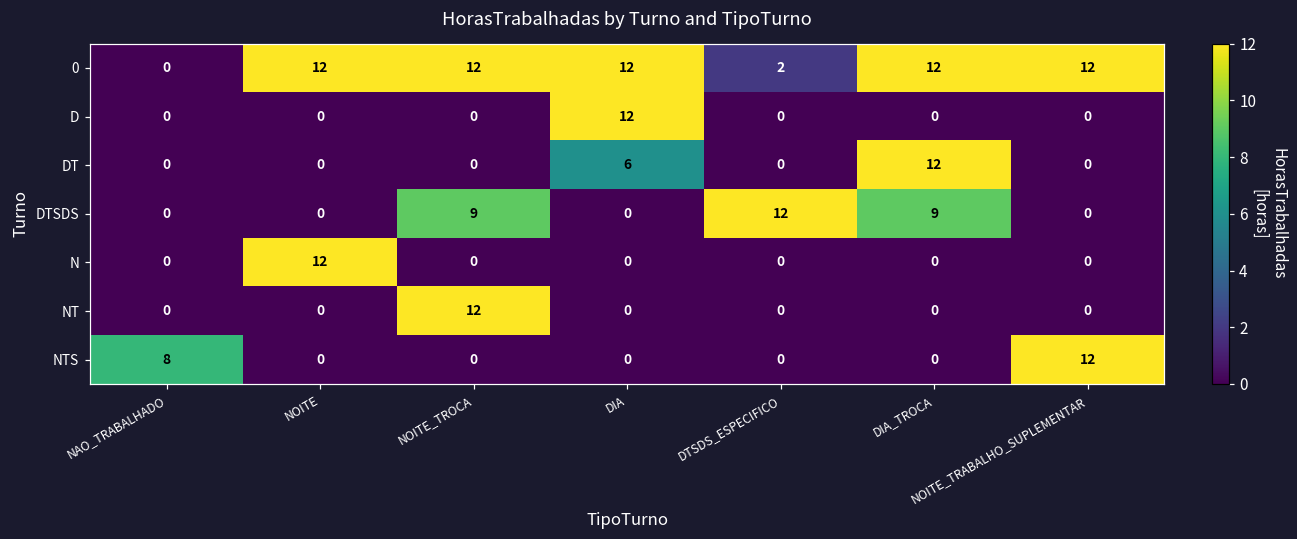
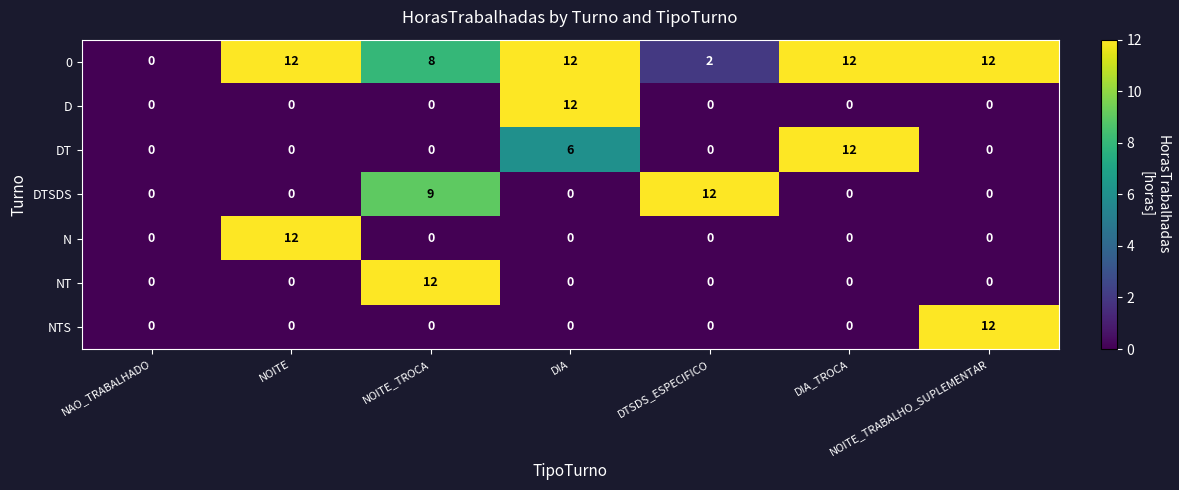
  {
    "0": {
      "NAO_TRABALHADO": 0,
      "NOITE": 12,
-     "NOITE_TROCA": 12,
+     "NOITE_TROCA": 8,
      "DIA": 12,
      "DTSDS_ESPECIFICO": 2,
      "DIA_TROCA": 12,
      "NOITE_TRABALHO_SUPLEMENTAR": 12
    },
    "D": {
      "NAO_TRABALHADO": 0,
      "NOITE": 0,
      "NOITE_TROCA": 0,
      "DIA": 12,
      "DTSDS_ESPECIFICO": 0,
      "DIA_TROCA": 0,
      "NOITE_TRABALHO_SUPLEMENTAR": 0
    },
    "DT": {
      "NAO_TRABALHADO": 0,
      "NOITE": 0,
      "NOITE_TROCA": 0,
      "DIA": 6,
      "DTSDS_ESPECIFICO": 0,
      "DIA_TROCA": 12,
      "NOITE_TRABALHO_SUPLEMENTAR": 0
    },
    "DTSDS": {
      "NAO_TRABALHADO": 0,
      "NOITE": 0,
      "NOITE_TROCA": 9,
      "DIA": 0,
      "DTSDS_ESPECIFICO": 12,
-     "DIA_TROCA": 9,
+     "DIA_TROCA": 0,
      "NOITE_TRABALHO_SUPLEMENTAR": 0
    },
    "N": {
      "NAO_TRABALHADO": 0,
      "NOITE": 12,
      "NOITE_TROCA": 0,
      "DIA": 0,
      "DTSDS_ESPECIFICO": 0,
      "DIA_TROCA": 0,
      "NOITE_TRABALHO_SUPLEMENTAR": 0
    },
    "NT": {
      "NAO_TRABALHADO": 0,
      "NOITE": 0,
      "NOITE_TROCA": 12,
      "DIA": 0,
      "DTSDS_ESPECIFICO": 0,
      "DIA_TROCA": 0,
      "NOITE_TRABALHO_SUPLEMENTAR": 0
    },
    "NTS": {
-     "NAO_TRABALHADO": 8,
+     "NAO_TRABALHADO": 0,
      "NOITE": 0,
      "NOITE_TROCA": 0,
      "DIA": 0,
      "DTSDS_ESPECIFICO": 0,
      "DIA_TROCA": 0,
      "NOITE_TRABALHO_SUPLEMENTAR": 12
    }
  }
